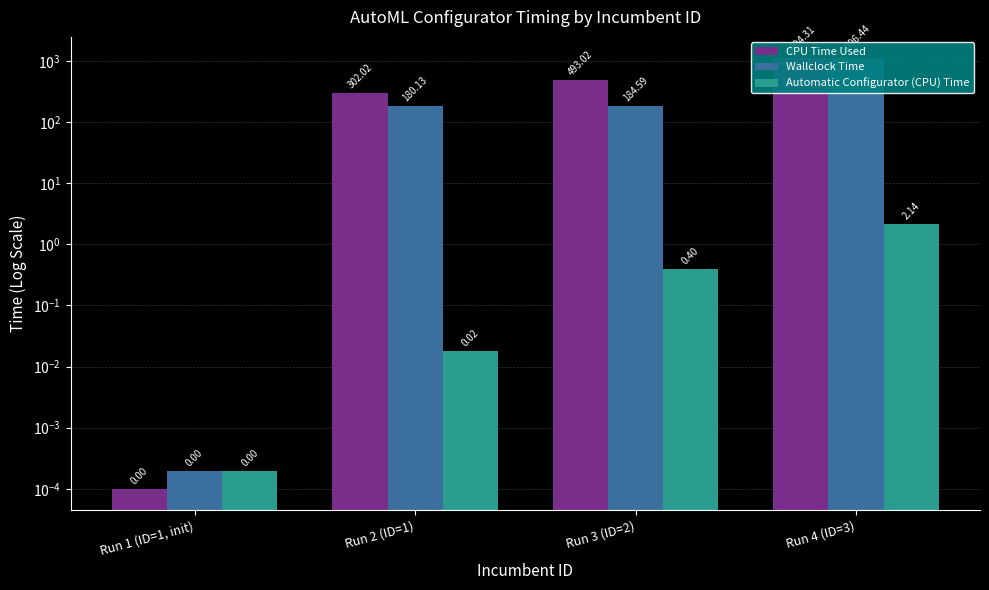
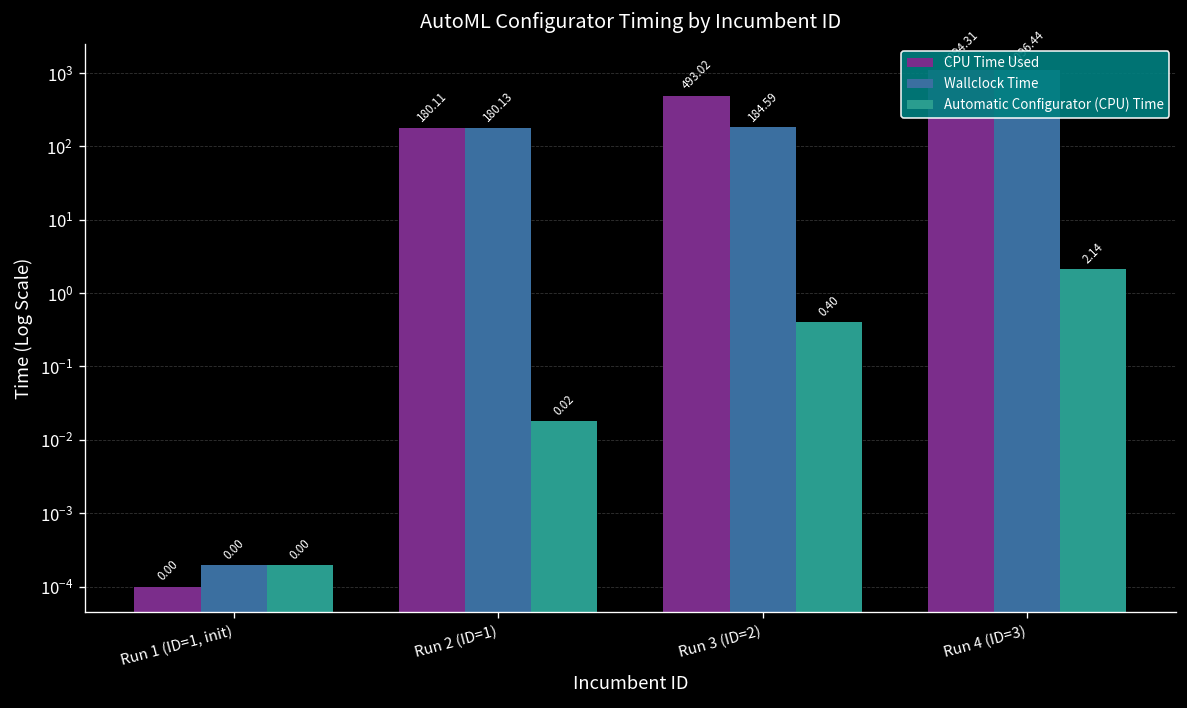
  {
    "CPU Time Used": {
      "Run 1 (ID=1, init)": 0.00,
-     "Run 2 (ID=1)": 302.02,
+     "Run 2 (ID=1)": 180.11,
      "Run 3 (ID=2)": 493.02
    }
  }
